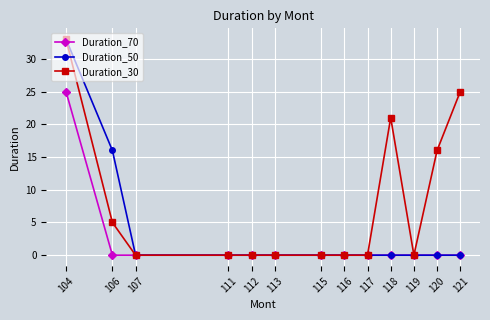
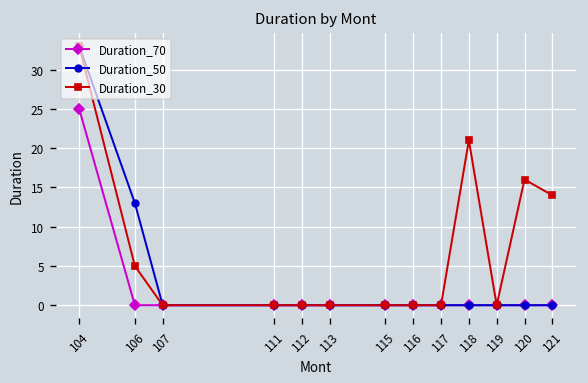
  {
    "Duration_70": {
      "104": 25,
      "106": 0
    },
    "Duration_50": {
-     "106": 16
+     "106": 13
    },
    "Duration_30": {
      "106": 5,
      "118": 21,
      "120": 16,
-     "121": 25
+     "121": 14
    }
  }
